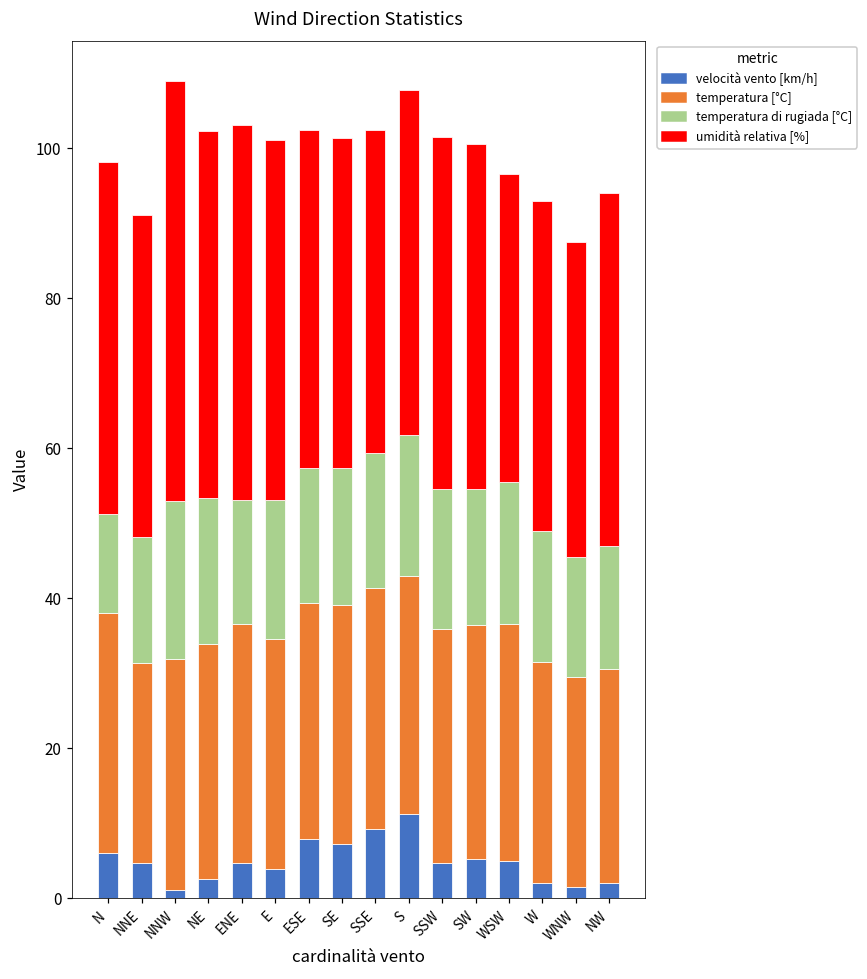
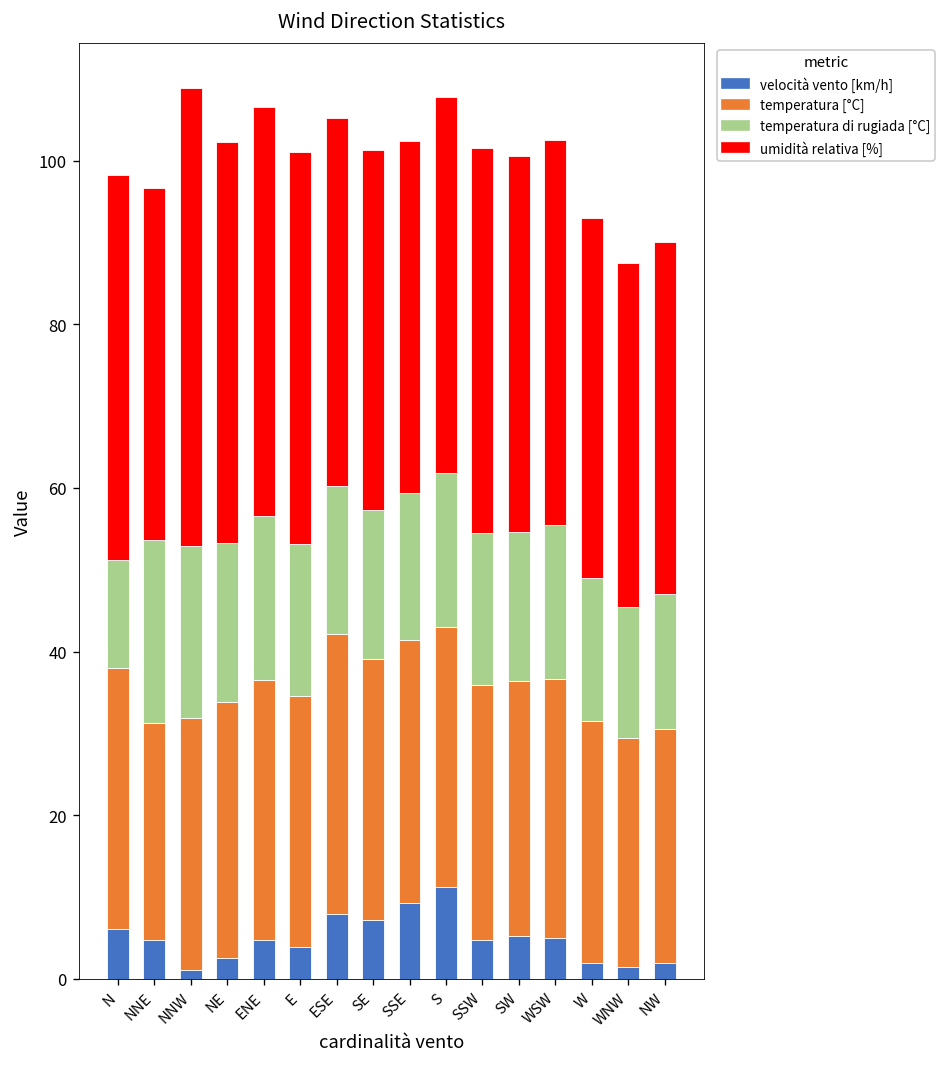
  {
    "velocità vento [km/h]": {
      "N": 6,
      "NNE": 5,
      "NNW": 1,
      "NE": 3,
      "ENE": 5,
      "E": 4,
      "ESE": 8,
      "SE": 7,
      "SSE": 9,
      "S": 11,
      "SSW": 5,
      "SW": 5,
      "WSW": 5,
      "W": 2,
      "WNW": 2,
      "NW": 2
    },
    "temperatura [°C]": {
      "N": 32,
      "NNE": 27,
      "NNW": 31,
      "NE": 31,
      "ENE": 32,
      "E": 31,
-     "ESE": 31,
+     "ESE": 34,
      "SE": 32,
      "SSE": 32,
      "S": 32,
      "SSW": 31,
      "SW": 31,
      "WSW": 32,
      "W": 30,
      "WNW": 28,
      "NW": 29
    },
    "temperatura di rugiada [°C]": {
      "N": 13,
-     "NNE": 17,
+     "NNE": 22,
      "NNW": 21,
      "NE": 19,
-     "ENE": 17,
+     "ENE": 20,
      "E": 19,
      "ESE": 18,
      "SE": 18,
      "SSE": 18,
      "S": 19,
      "SSW": 19,
      "SW": 18,
      "WSW": 19,
      "W": 18,
      "WNW": 16,
      "NW": 17
    },
    "umidità relativa [%]": {
      "N": 47,
      "NNE": 43,
      "NNW": 56,
      "NE": 49,
      "ENE": 50,
      "E": 48,
      "ESE": 45,
      "SE": 44,
      "SSE": 43,
      "S": 46,
      "SSW": 47,
      "SW": 46,
-     "WSW": 41,
+     "WSW": 47,
      "W": 44,
      "WNW": 42,
-     "NW": 47
+     "NW": 43
    }
  }
